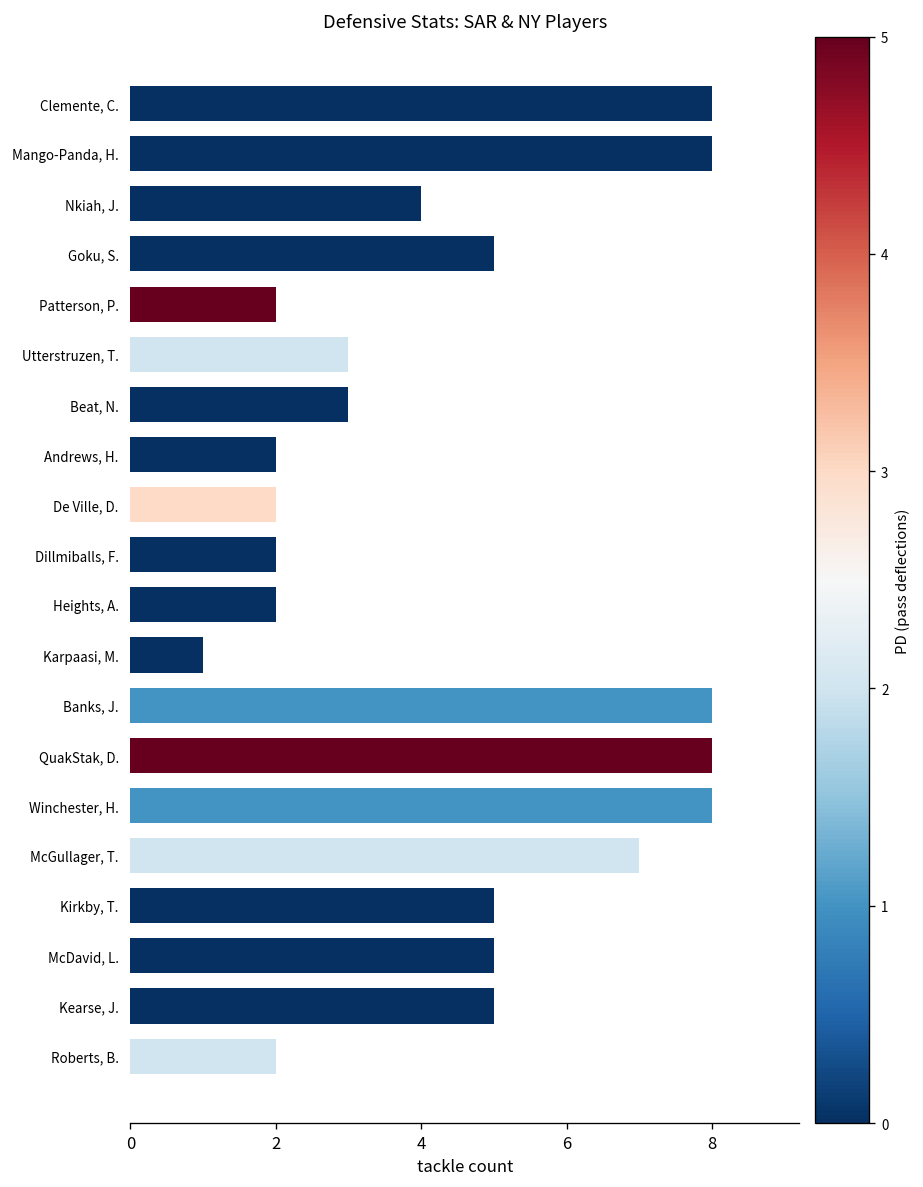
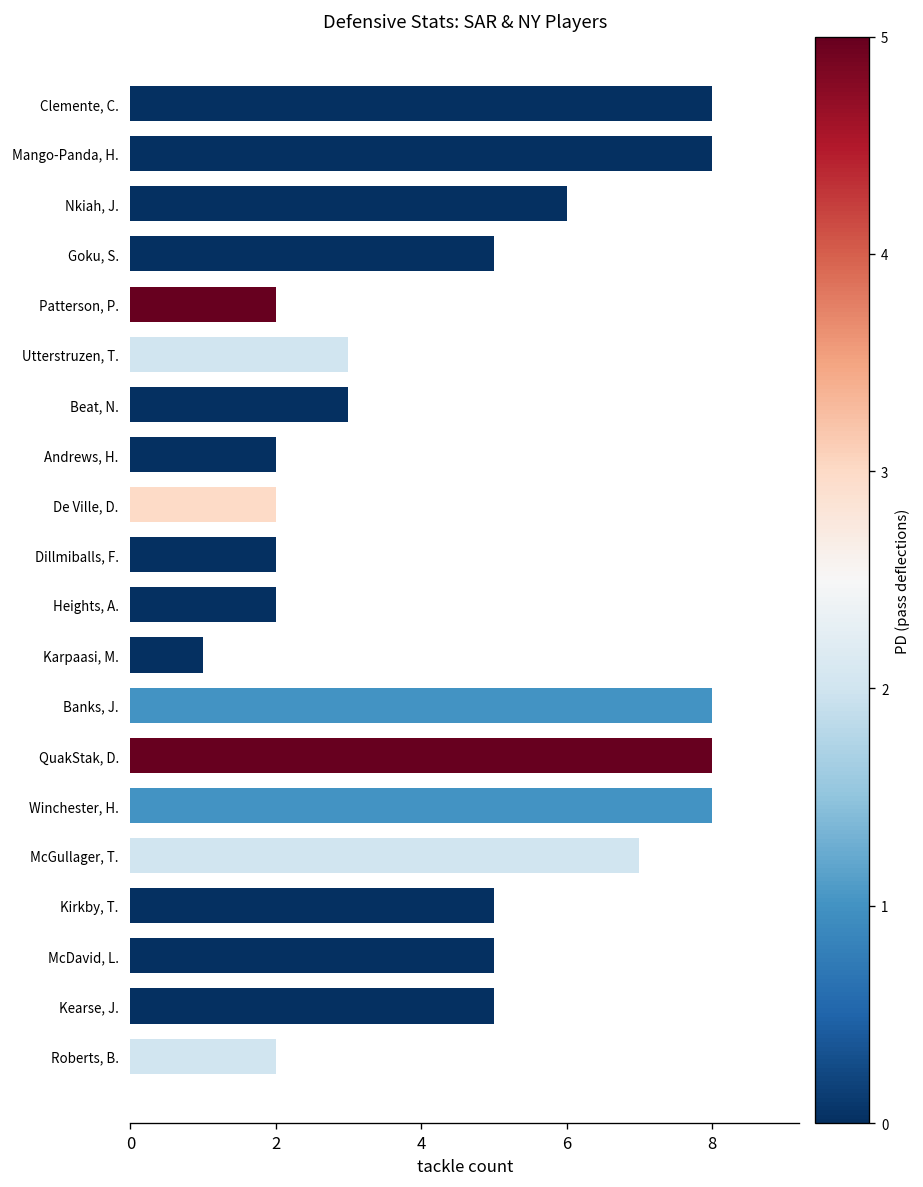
  {
    "Clemente, C.": 8,
    "Mango-Panda, H.": 8,
-   "Nkiah, J.": 4,
+   "Nkiah, J.": 6,
    "Goku, S.": 5,
    "Patterson, P.": 2,
    "Utterstruzen, T.": 3,
    "Beat, N.": 3,
    "Andrews, H.": 2,
    "De Ville, D.": 2,
    "Dillmiballs, F.": 2,
    "Heights, A.": 2,
    "Karpaasi, M.": 1,
    "Banks, J.": 8,
    "QuakStak, D.": 8,
    "Winchester, H.": 8,
    "McGullager, T.": 7,
    "Kirkby, T.": 5,
    "McDavid, L.": 5,
    "Kearse, J.": 5,
    "Roberts, B.": 2
  }
